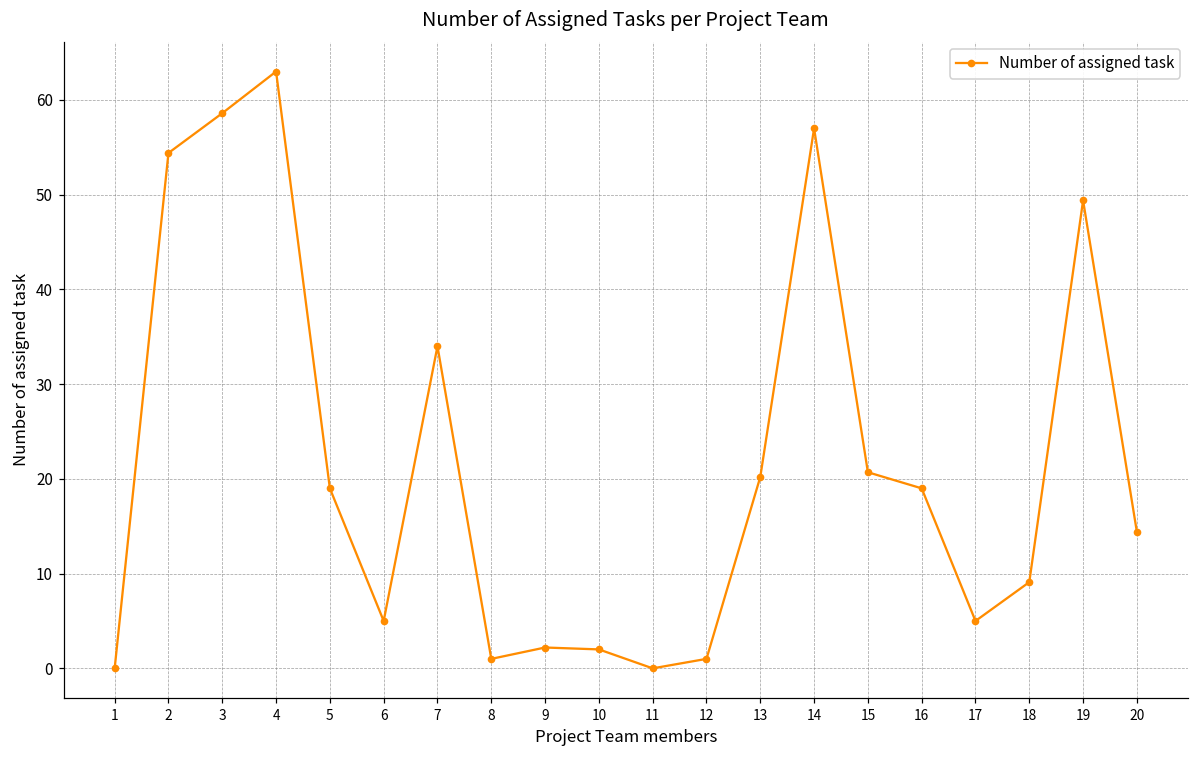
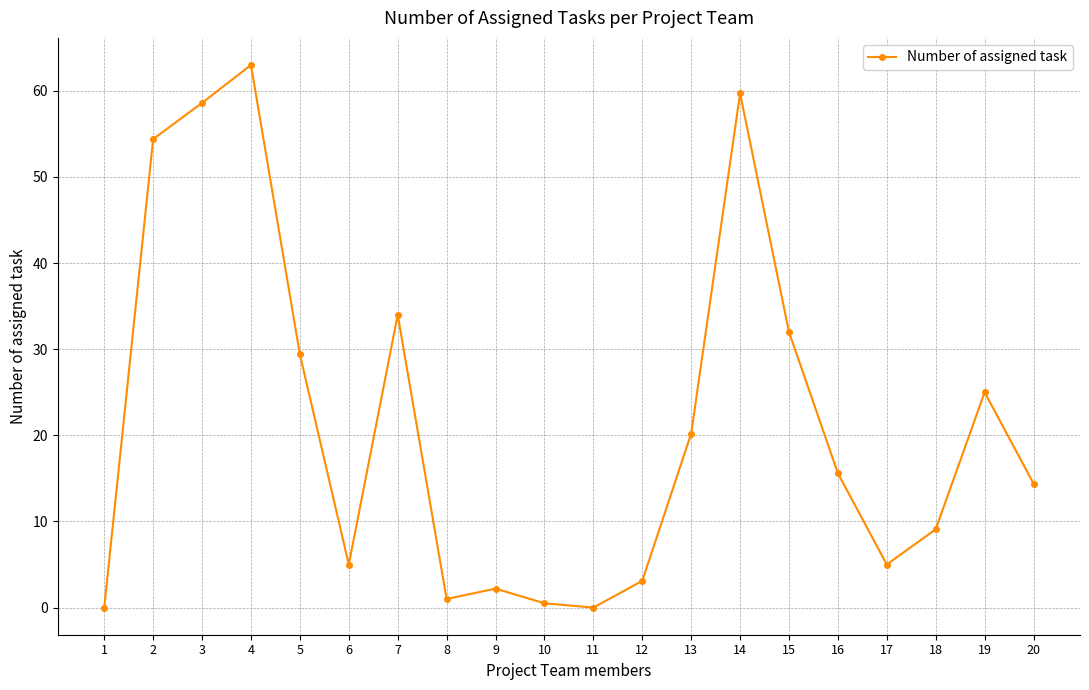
  {
    "1": 0,
    "2": 54,
    "3": 59,
    "4": 63,
-   "5": 19,
+   "5": 29,
    "6": 5,
    "7": 34,
    "8": 1,
    "9": 2,
-   "10": 2,
+   "10": 1,
    "11": 0,
-   "12": 1,
+   "12": 3,
    "13": 20,
-   "14": 57,
-   "15": 21,
-   "16": 19,
+   "14": 60,
+   "15": 32,
+   "16": 16,
    "17": 5,
    "18": 9,
-   "19": 49,
+   "19": 25,
    "20": 14
  }
